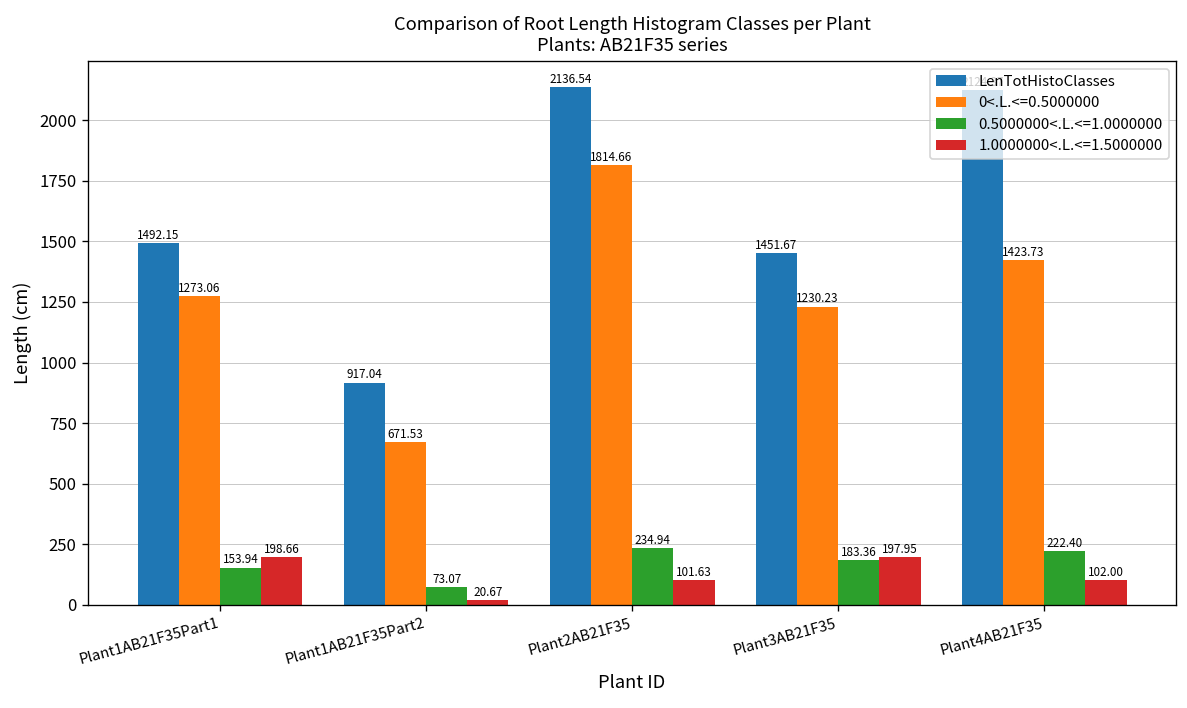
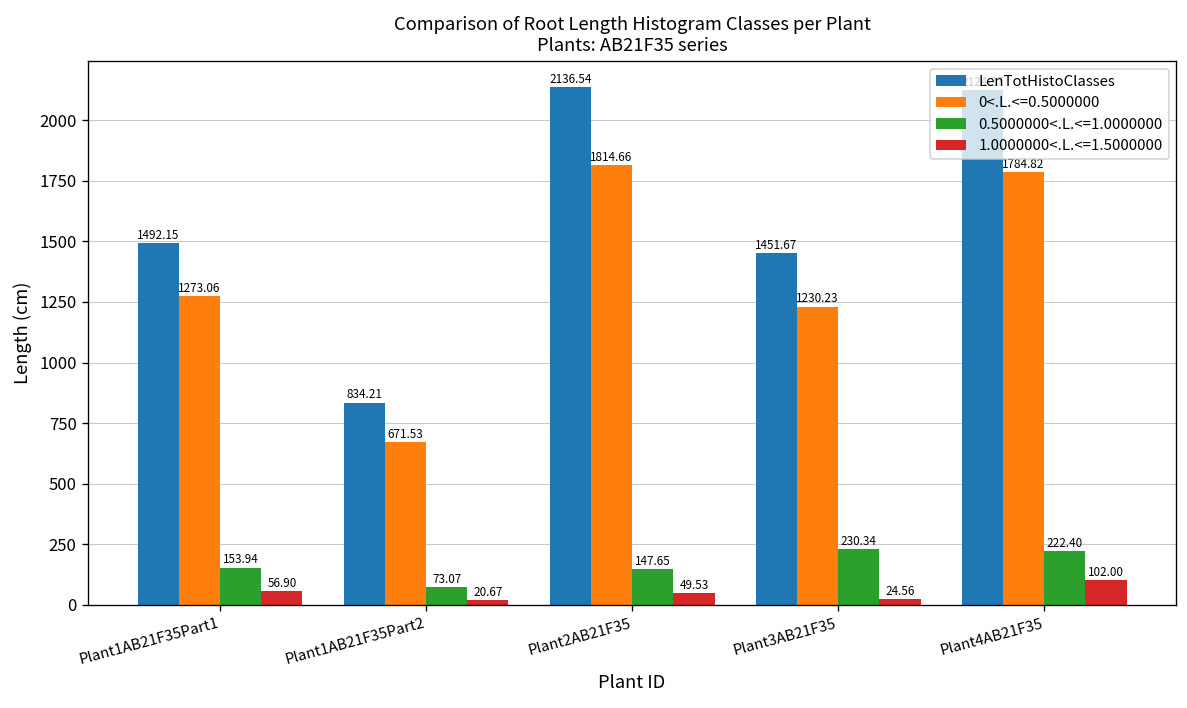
  {
    "LenTotHistoClasses": {
      "Plant1AB21F35Part1": 1492.15,
-     "Plant1AB21F35Part2": 917.04,
+     "Plant1AB21F35Part2": 834.21,
      "Plant2AB21F35": 2136.54,
      "Plant3AB21F35": 1451.67
    },
    "0<.L.<=0.5000000": {
-     "Plant4AB21F35": 1420
+     "Plant4AB21F35": 1780
    },
    "0.5000000<.L.<=1.0000000": {
      "Plant1AB21F35Part1": 153.94,
      "Plant1AB21F35Part2": 73.07,
-     "Plant2AB21F35": 234.94,
-     "Plant3AB21F35": 183.36,
+     "Plant2AB21F35": 147.65,
+     "Plant3AB21F35": 230.34,
      "Plant4AB21F35": 222.40
    },
    "1.0000000<.L.<=1.5000000": {
-     "Plant1AB21F35Part1": 198.66,
+     "Plant1AB21F35Part1": 56.90,
      "Plant1AB21F35Part2": 20.67,
-     "Plant2AB21F35": 101.63,
-     "Plant3AB21F35": 197.95,
+     "Plant2AB21F35": 49.53,
+     "Plant3AB21F35": 24.56,
      "Plant4AB21F35": 102.00
    }
  }
